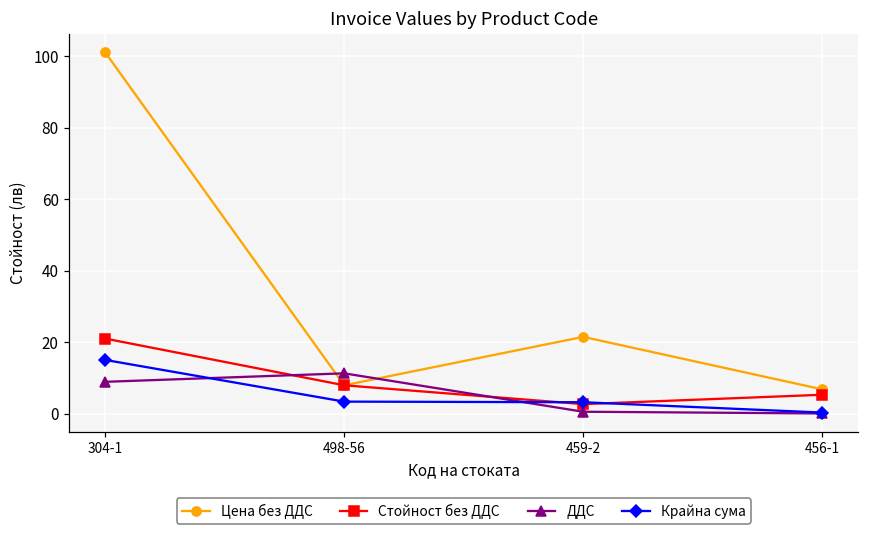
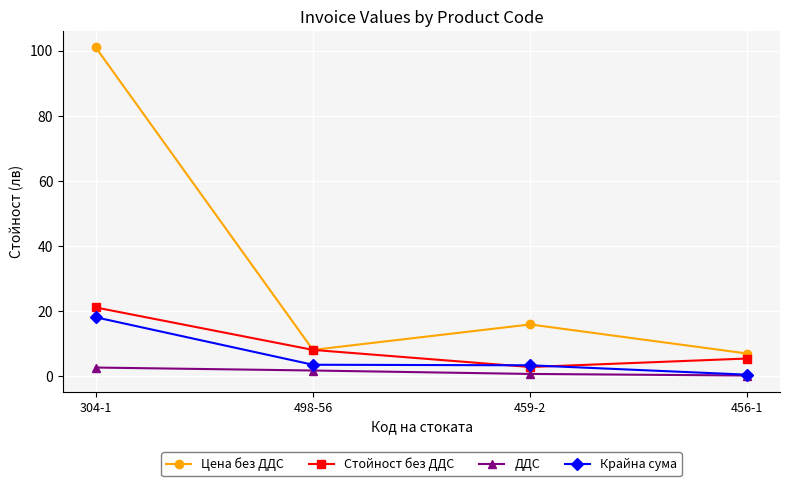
  {
    "Цена без ДДС": {
      "304-1": 101,
-     "459-2": 21,
+     "459-2": 16,
      "456-1": 7
    },
    "Стойност без ДДС": {
      "304-1": 21,
      "456-1": 5
    },
    "ДДС": {
-     "304-1": 9,
-     "498-56": 11,
+     "304-1": 3,
+     "498-56": 2,
      "459-2": 1
    },
    "Крайна сума": {
-     "304-1": 15,
+     "304-1": 18,
      "498-56": 3
    }
  }
